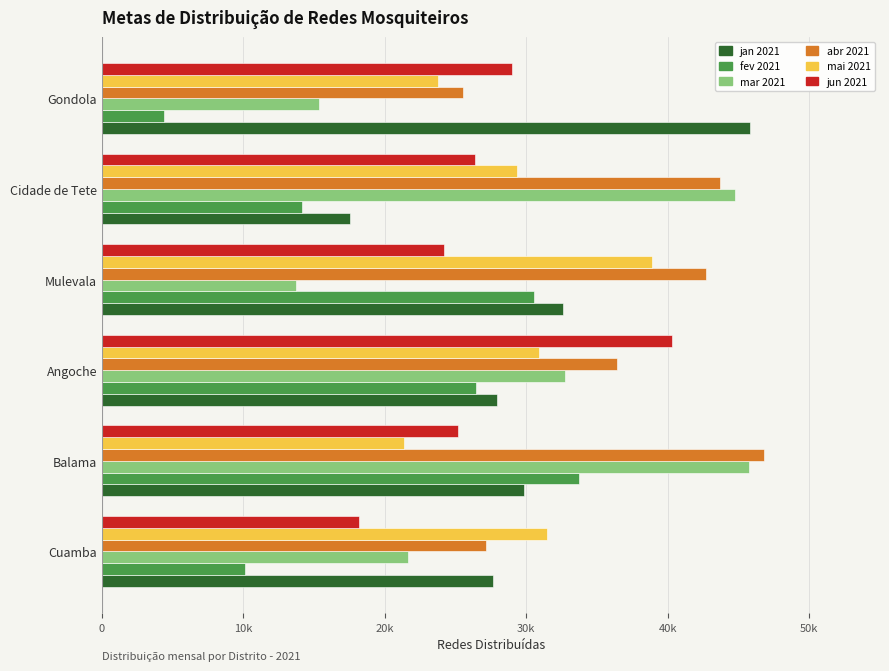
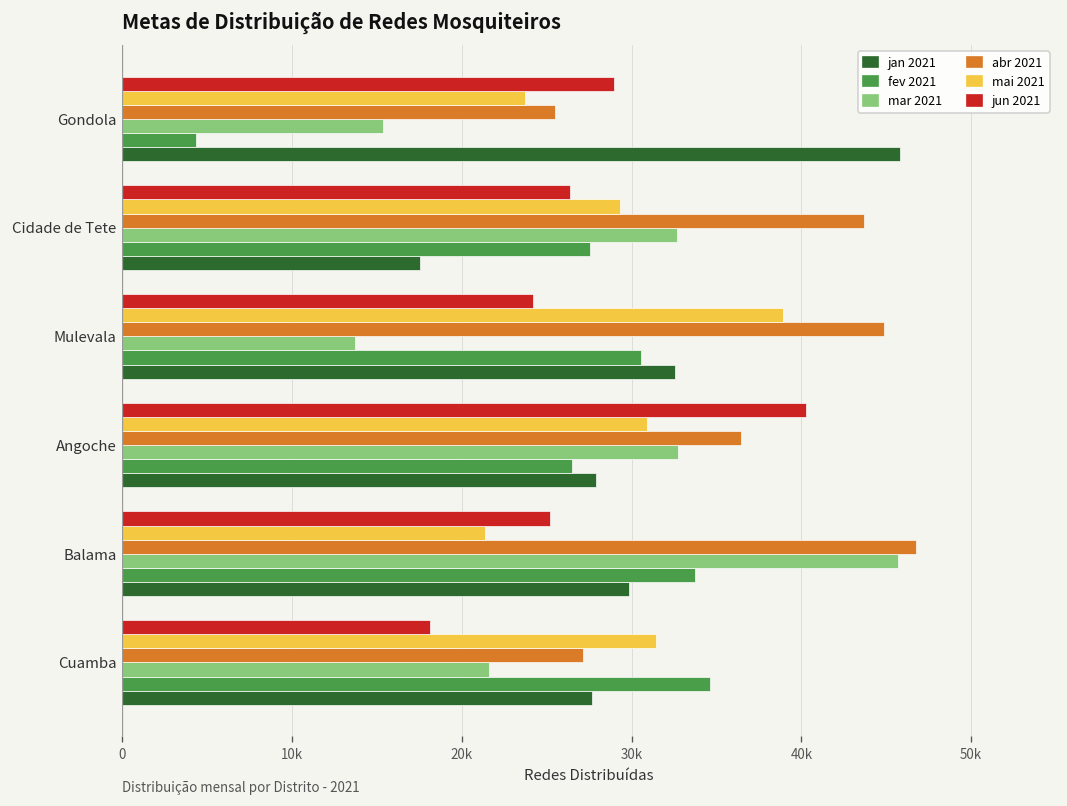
  {
    "jan 2021": {
      "Gondola": 45800,
      "Cidade de Tete": 17500,
      "Mulevala": 32600,
      "Angoche": 27900,
      "Balama": 29800,
      "Cuamba": 27600
    },
    "fev 2021": {
      "Gondola": 4400,
-     "Cidade de Tete": 14100,
+     "Cidade de Tete": 27600,
      "Mulevala": 30600,
      "Angoche": 26500,
      "Balama": 33700,
-     "Cuamba": 10100
+     "Cuamba": 34600
    },
    "mar 2021": {
      "Gondola": 15300,
-     "Cidade de Tete": 44700,
+     "Cidade de Tete": 32700,
      "Mulevala": 13700,
      "Angoche": 32700,
      "Balama": 45700,
      "Cuamba": 21600
    },
    "abr 2021": {
      "Gondola": 25500,
      "Cidade de Tete": 43700,
-     "Mulevala": 42700,
+     "Mulevala": 44900,
      "Angoche": 36400,
      "Balama": 46800,
      "Cuamba": 27200
    },
    "mai 2021": {
      "Gondola": 23800,
      "Cidade de Tete": 29300,
      "Mulevala": 38900,
      "Angoche": 30900,
      "Balama": 21400,
      "Cuamba": 31500
    },
    "jun 2021": {
      "Gondola": 29000,
      "Cidade de Tete": 26400,
      "Mulevala": 24200,
      "Angoche": 40300,
      "Balama": 25200,
      "Cuamba": 18100
    }
  }
